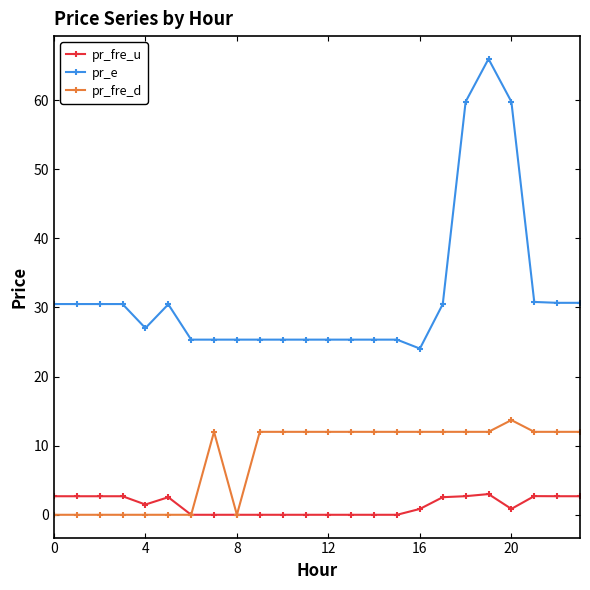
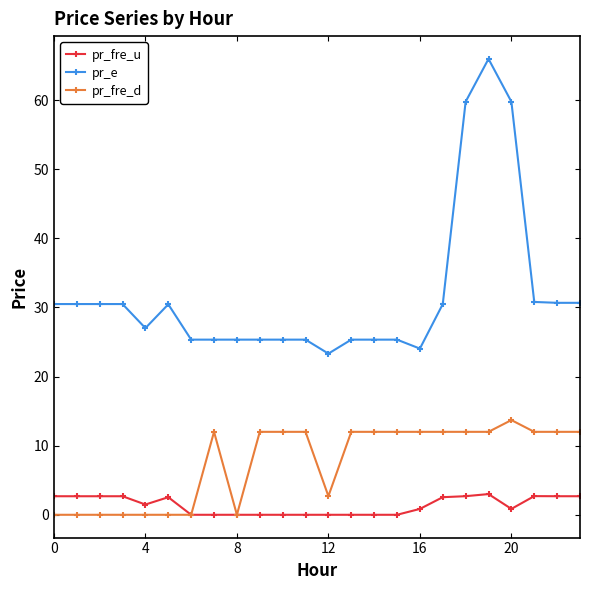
  {
    "pr_fre_u": {
      "0": 3,
      "4": 1,
      "12": 0,
      "16": 1,
      "20": 1
    },
    "pr_e": {
      "0": 30,
      "4": 27,
      "8": 25,
-     "12": 25,
+     "12": 23,
      "16": 24,
      "20": 60
    },
    "pr_fre_d": {
      "0": 0,
      "4": 0,
-     "12": 12,
+     "12": 3,
      "16": 12,
      "20": 14
    }
  }
